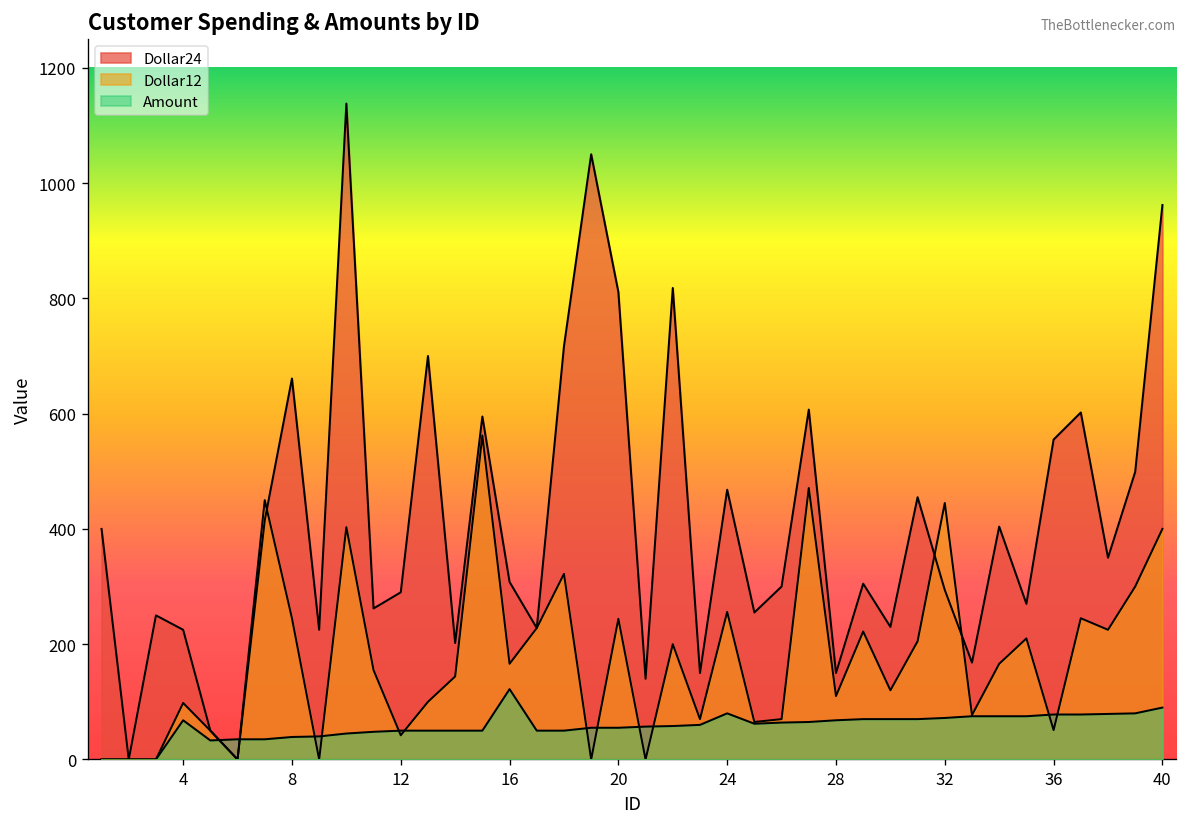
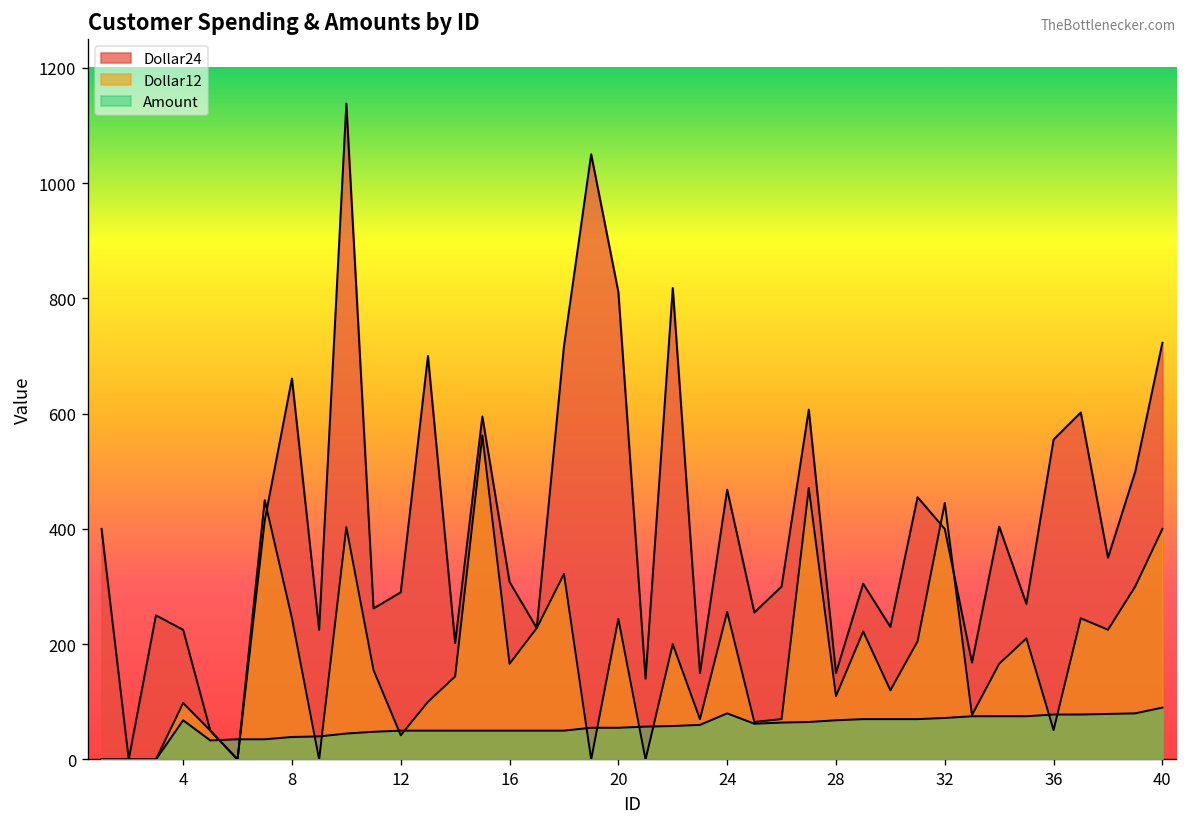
  {
    "Dollar24": {
      "4": 230,
      "8": 660,
      "12": 290,
      "16": 310,
      "20": 810,
      "24": 470,
      "28": 150,
-     "32": 290,
+     "32": 400,
      "36": 560,
-     "40": 960
+     "40": 720
    },
    "Dollar12": {
      "4": 100,
      "8": 250,
      "12": 40,
      "16": 170,
      "20": 240,
      "24": 260,
      "28": 110,
      "32": 450,
      "36": 50,
      "40": 400
    },
    "Amount": {
      "4": 70,
      "8": 40,
      "12": 50,
-     "16": 120,
+     "16": 50,
      "20": 60,
      "24": 80,
      "28": 70,
      "32": 70,
      "36": 80,
      "40": 90
    }
  }
